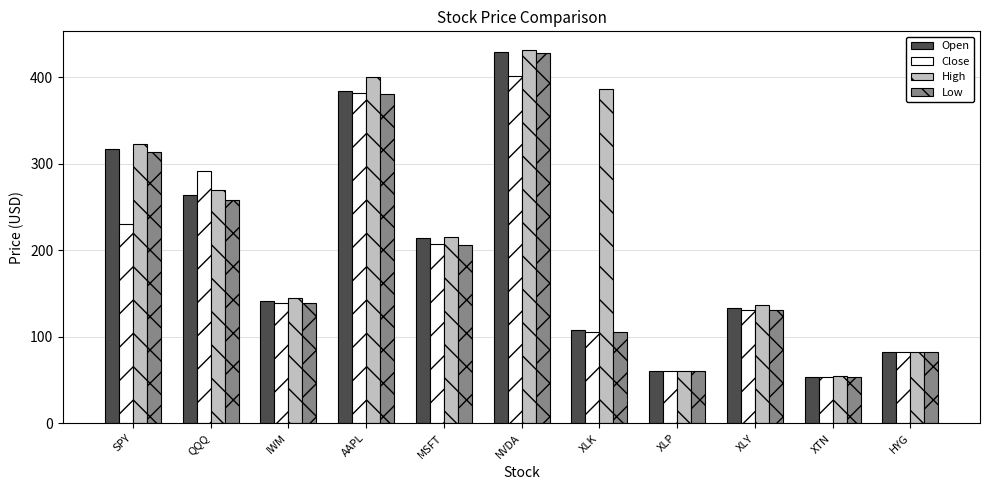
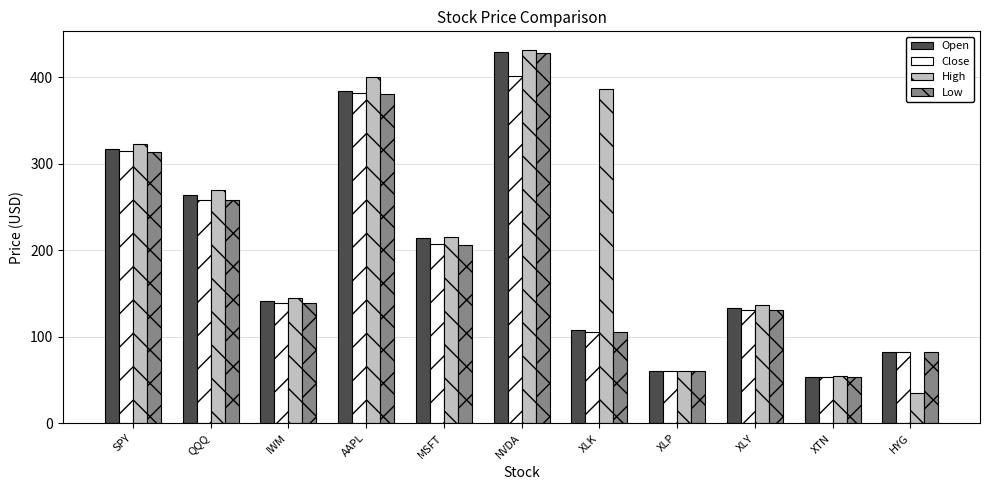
  {
    "Open": {
      "SPY": 320,
      "QQQ": 260,
      "IWM": 140,
      "AAPL": 380,
      "MSFT": 210,
      "NVDA": 430,
      "XLK": 110,
      "XLP": 60,
      "XLY": 130,
      "XTN": 50,
      "HYG": 80
    },
    "Close": {
-     "SPY": 230,
-     "QQQ": 290,
+     "SPY": 310,
+     "QQQ": 260,
      "IWM": 140,
      "AAPL": 380,
      "MSFT": 210,
      "NVDA": 400,
      "XLK": 110,
      "XLP": 60,
      "XLY": 130,
      "XTN": 50,
      "HYG": 80
    },
    "High": {
      "SPY": 320,
      "QQQ": 270,
      "IWM": 140,
      "AAPL": 400,
      "MSFT": 220,
      "NVDA": 430,
      "XLK": 390,
      "XLP": 60,
      "XLY": 140,
      "XTN": 50,
-     "HYG": 80
+     "HYG": 40
    },
    "Low": {
      "SPY": 310,
      "QQQ": 260,
      "IWM": 140,
      "AAPL": 380,
      "MSFT": 210,
      "NVDA": 430,
      "XLK": 110,
      "XLP": 60,
      "XLY": 130,
      "XTN": 50,
      "HYG": 80
    }
  }
